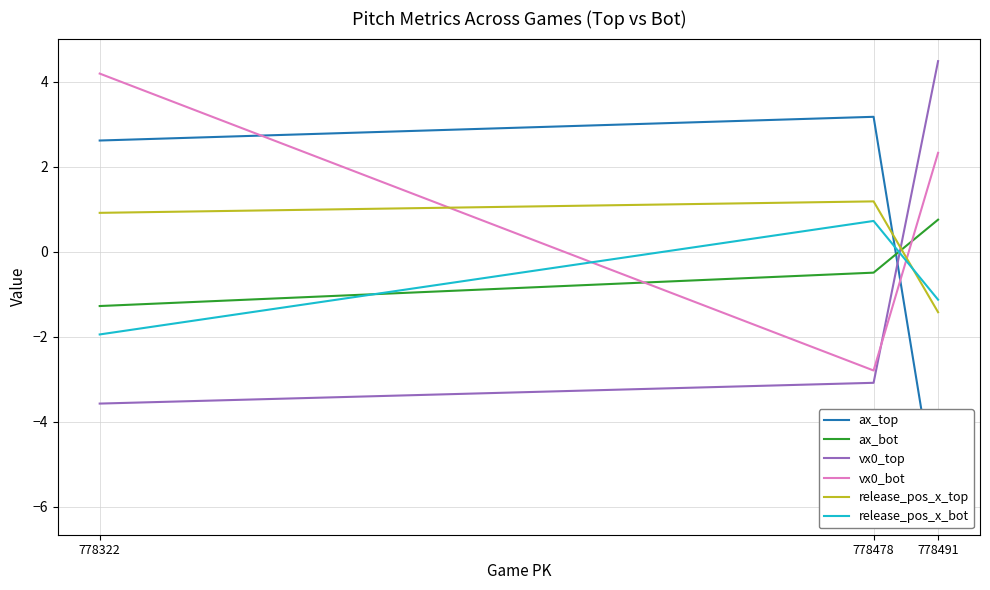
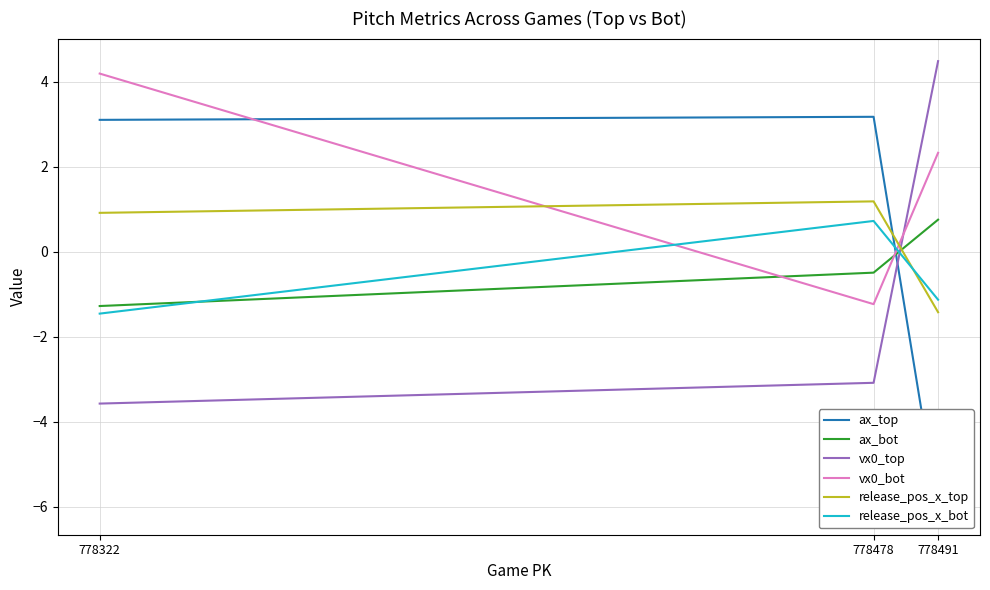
  {
    "ax_top": {
-     "778322": 2.6,
+     "778322": 3.1,
      "778478": 3.2
    },
    "ax_bot": {
      "778322": -1.3,
      "778478": -0.5,
      "778491": 0.8
    },
    "vx0_top": {
      "778322": -3.6,
      "778478": -3.1,
      "778491": 4.5
    },
    "vx0_bot": {
      "778322": 4.2,
-     "778478": -2.8,
+     "778478": -1.2,
      "778491": 2.3
    },
    "release_pos_x_top": {
      "778322": 0.9,
      "778478": 1.2,
      "778491": -1.4
    },
    "release_pos_x_bot": {
-     "778322": -1.9,
+     "778322": -1.5,
      "778478": 0.7,
      "778491": -1.1
    }
  }
